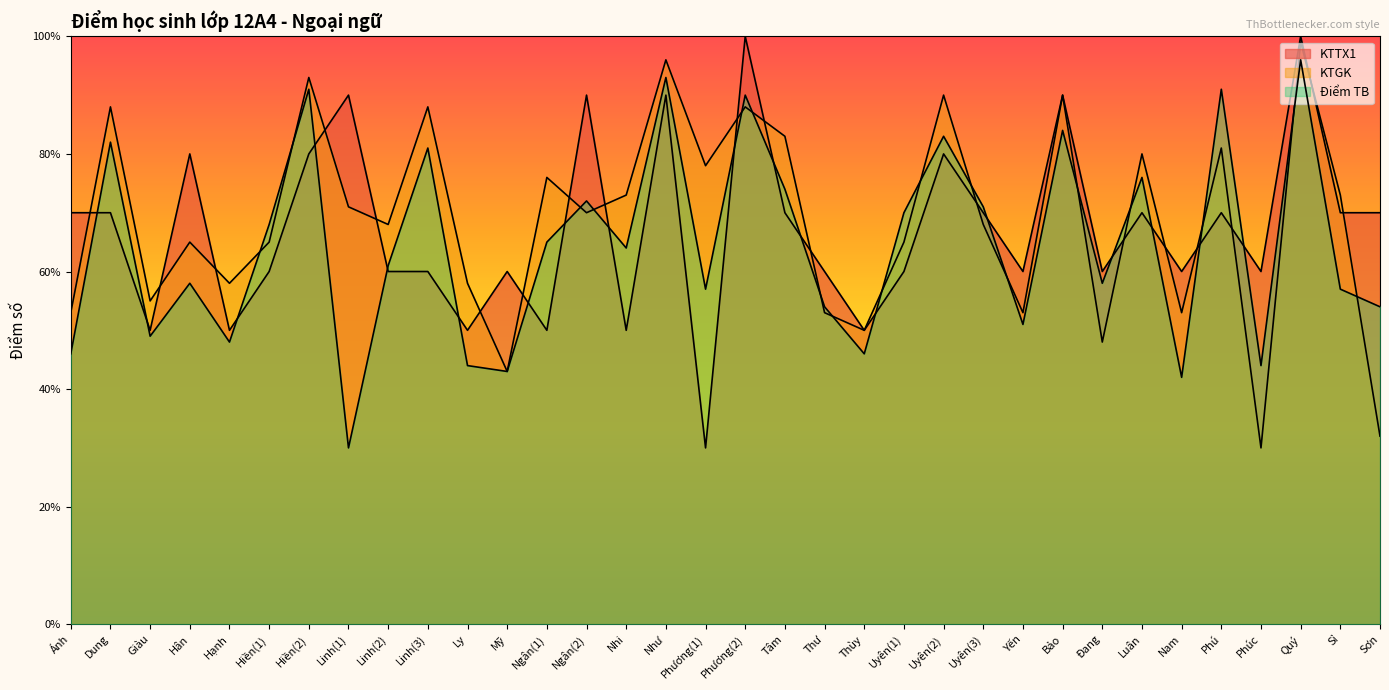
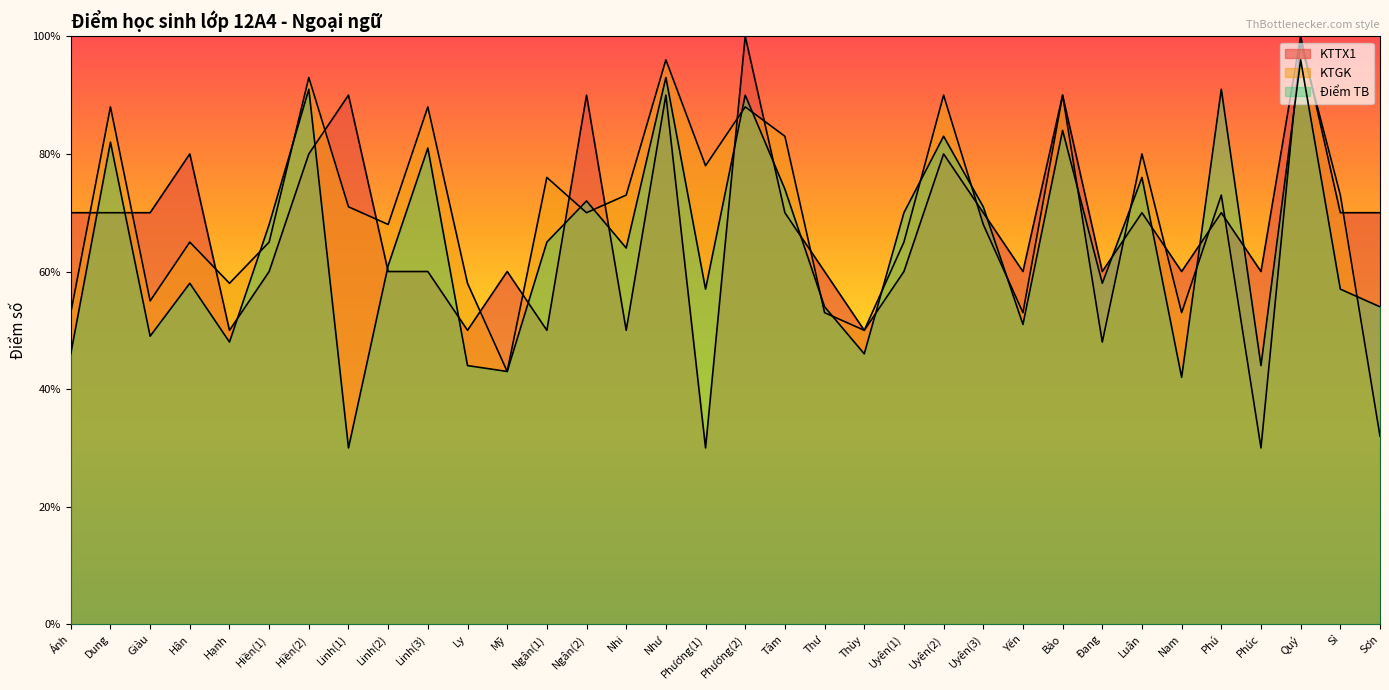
  {
    "KTTX1": {
      "Ánh": "70%",
      "Dung": "70%",
-     "Giàu": "50%",
+     "Giàu": "70%",
      "Hân": "80%",
      "Hạnh": "50%",
      "Hiền(1)": "60%",
      "Hiền(2)": "80%",
      "Linh(1)": "90%",
      "Linh(2)": "60%",
      "Linh(3)": "60%",
      "Ly": "50%",
      "Mỹ": "60%",
      "Ngân(1)": "50%",
      "Ngân(2)": "90%",
      "Nhi": "50%",
      "Như": "90%",
      "Phương(1)": "30%",
      "Phương(2)": "100%",
      "Tâm": "70%",
      "Thư": "60%",
      "Uyên(1)": "60%",
      "Uyên(2)": "80%",
      "Uyên(3)": "70%",
      "Yến": "60%",
      "Đang": "60%",
      "Luân": "70%",
      "Nam": "60%",
      "Phú": "70%",
      "Phúc": "60%",
      "Quý": "100%",
      "Sỉ": "70%",
      "Sơn": "70%"
    },
    "KTGK": {
      "Ánh": "53%",
      "Dung": "88%",
      "Giàu": "55%",
      "Hân": "65%",
      "Hạnh": "58%",
      "Hiền(1)": "65%",
      "Hiền(2)": "93%",
      "Linh(1)": "71%",
      "Linh(2)": "68%",
      "Linh(3)": "88%",
      "Ly": "58%",
      "Ngân(1)": "76%",
      "Ngân(2)": "70%",
      "Nhi": "73%",
      "Như": "96%",
      "Phương(1)": "78%",
      "Phương(2)": "88%",
      "Tâm": "83%",
      "Thư": "53%",
      "Uyên(1)": "65%",
      "Uyên(2)": "90%",
      "Uyên(3)": "68%",
      "Yến": "53%",
      "Đang": "48%",
      "Luân": "80%",
      "Nam": "53%",
-     "Phú": "81%",
+     "Phú": "73%",
      "Phúc": "30%",
      "Quý": "99%",
      "Sỉ": "73%",
      "Sơn": "32%"
    },
    "Điểm TB": {
      "Ánh": "46%",
      "Dung": "82%",
      "Giàu": "49%",
      "Hân": "58%",
      "Hạnh": "48%",
      "Hiền(1)": "68%",
      "Hiền(2)": "91%",
      "Linh(1)": "30%",
      "Linh(2)": "61%",
      "Linh(3)": "81%",
      "Ly": "44%",
      "Ngân(1)": "65%",
      "Ngân(2)": "72%",
      "Nhi": "64%",
      "Như": "93%",
      "Phương(1)": "57%",
      "Phương(2)": "90%",
      "Tâm": "74%",
      "Thư": "54%",
      "Thùy": "46%",
      "Uyên(1)": "70%",
      "Uyên(2)": "83%",
      "Uyên(3)": "71%",
      "Yến": "51%",
      "Bảo": "84%",
      "Đang": "58%",
      "Luân": "76%",
      "Nam": "42%",
      "Phú": "91%",
      "Phúc": "44%",
      "Sỉ": "57%",
      "Sơn": "54%"
    }
  }
